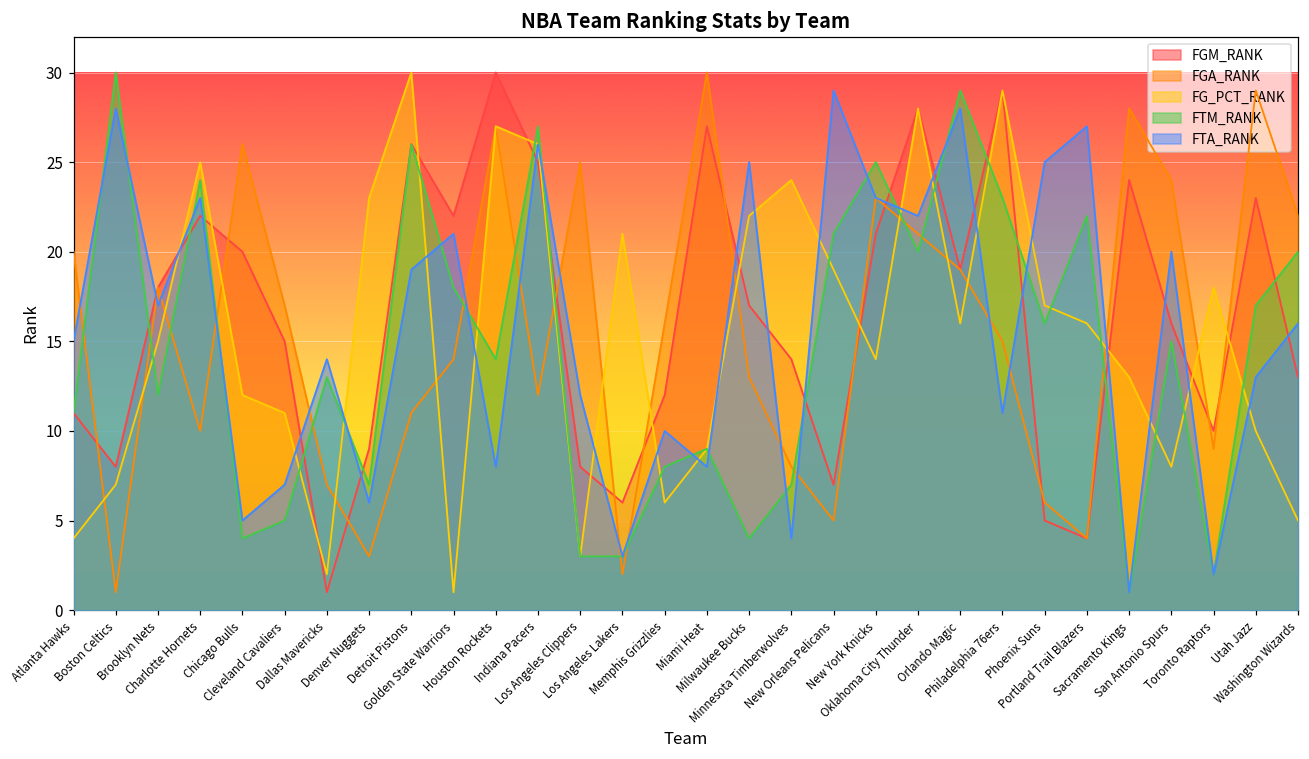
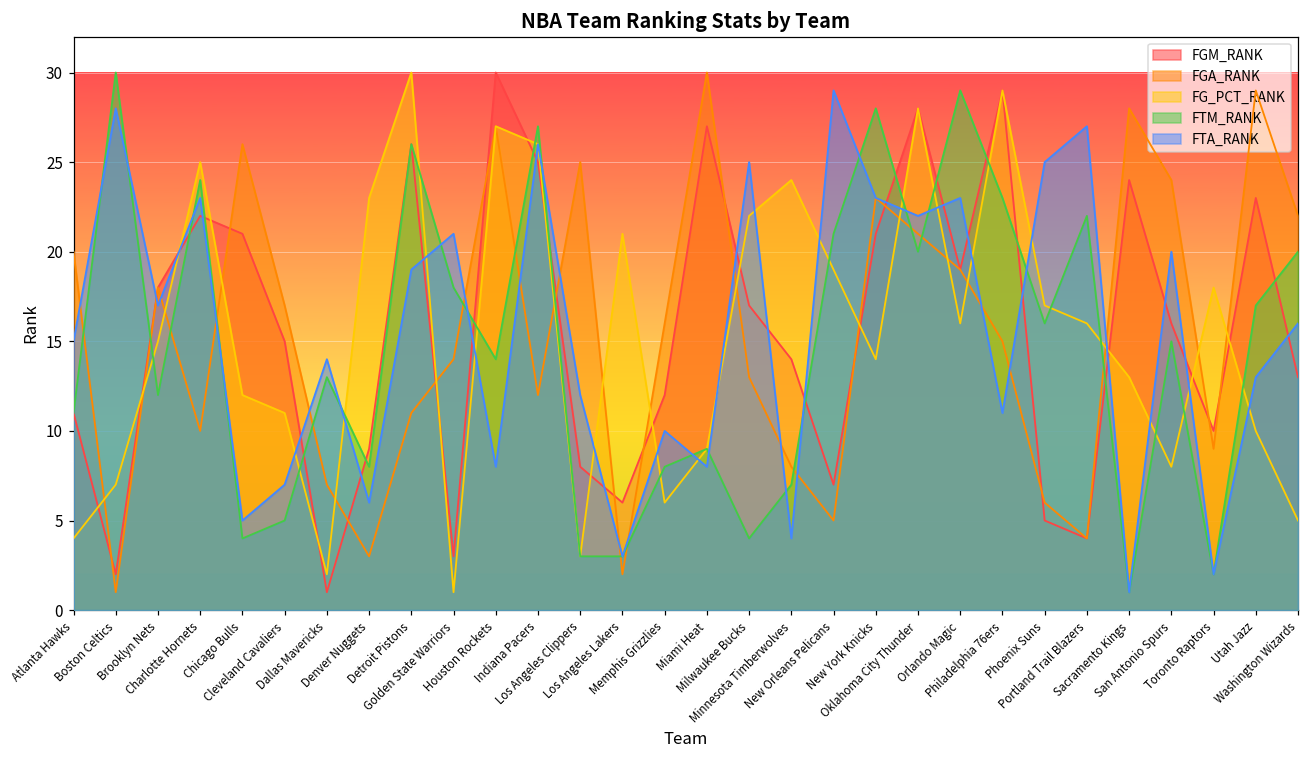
  {
    "FGM_RANK": {
-     "Boston Celtics": 8,
+     "Boston Celtics": 2,
      "Charlotte Hornets": 22,
-     "Chicago Bulls": 20,
+     "Chicago Bulls": 21,
      "Cleveland Cavaliers": 15,
      "Dallas Mavericks": 1,
      "Denver Nuggets": 9,
-     "Golden State Warriors": 22,
+     "Golden State Warriors": 3,
      "Houston Rockets": 30,
      "Indiana Pacers": 25,
      "Los Angeles Clippers": 8,
      "Los Angeles Lakers": 6,
      "Memphis Grizzlies": 12,
      "Miami Heat": 27,
      "Milwaukee Bucks": 17,
      "Minnesota Timberwolves": 14,
      "New Orleans Pelicans": 7,
      "New York Knicks": 21,
      "Phoenix Suns": 5,
      "Sacramento Kings": 24,
      "San Antonio Spurs": 16,
      "Toronto Raptors": 10,
      "Utah Jazz": 23,
      "Washington Wizards": 13
    },
    "FTM_RANK": {
      "Boston Celtics": 30,
      "Brooklyn Nets": 12,
      "Charlotte Hornets": 24,
      "Chicago Bulls": 4,
      "Cleveland Cavaliers": 5,
      "Dallas Mavericks": 13,
-     "Denver Nuggets": 7,
+     "Denver Nuggets": 8,
      "Golden State Warriors": 18,
      "Houston Rockets": 14,
      "Indiana Pacers": 27,
      "Memphis Grizzlies": 8,
      "Milwaukee Bucks": 4,
      "Minnesota Timberwolves": 7,
      "New Orleans Pelicans": 21,
-     "New York Knicks": 25,
+     "New York Knicks": 28,
      "Oklahoma City Thunder": 20,
      "Orlando Magic": 29,
      "Philadelphia 76ers": 23,
      "Phoenix Suns": 16,
      "Portland Trail Blazers": 22,
      "San Antonio Spurs": 15,
      "Utah Jazz": 17,
      "Washington Wizards": 20
    },
    "FTA_RANK": {
      "Atlanta Hawks": 15,
      "Boston Celtics": 28,
      "Brooklyn Nets": 17,
      "Charlotte Hornets": 23,
      "Chicago Bulls": 5,
      "Cleveland Cavaliers": 7,
      "Dallas Mavericks": 14,
      "Denver Nuggets": 6,
      "Detroit Pistons": 19,
      "Golden State Warriors": 21,
      "Houston Rockets": 8,
      "Los Angeles Clippers": 12,
      "Memphis Grizzlies": 10,
      "Miami Heat": 8,
      "Milwaukee Bucks": 25,
      "Minnesota Timberwolves": 4,
      "New Orleans Pelicans": 29,
      "Oklahoma City Thunder": 22,
-     "Orlando Magic": 28,
+     "Orlando Magic": 23,
      "Philadelphia 76ers": 11,
      "Phoenix Suns": 25,
      "Portland Trail Blazers": 27,
      "San Antonio Spurs": 20,
      "Utah Jazz": 13,
      "Washington Wizards": 16
    }
  }
